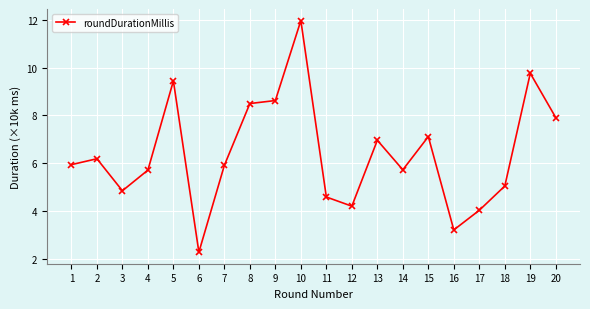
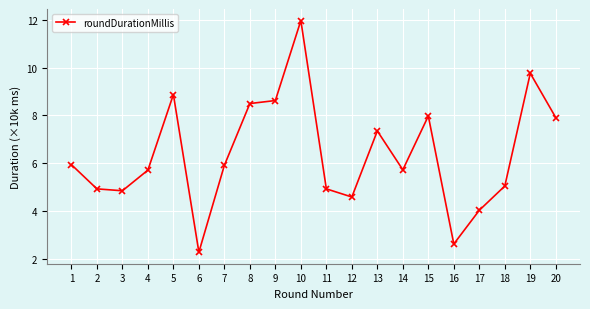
  {
    "1": 5.9,
-   "2": 6.2,
+   "2": 4.9,
    "3": 4.8,
    "4": 5.7,
-   "5": 9.4,
+   "5": 8.9,
    "6": 2.3,
    "7": 5.9,
    "8": 8.5,
    "9": 8.6,
    "10": 12.0,
-   "11": 4.6,
-   "12": 4.2,
-   "13": 7.0,
+   "11": 4.9,
+   "12": 4.6,
+   "13": 7.3,
    "14": 5.7,
-   "15": 7.1,
-   "16": 3.2,
+   "15": 8.0,
+   "16": 2.6,
    "17": 4.0,
    "18": 5.0,
    "19": 9.8,
    "20": 7.9
  }
